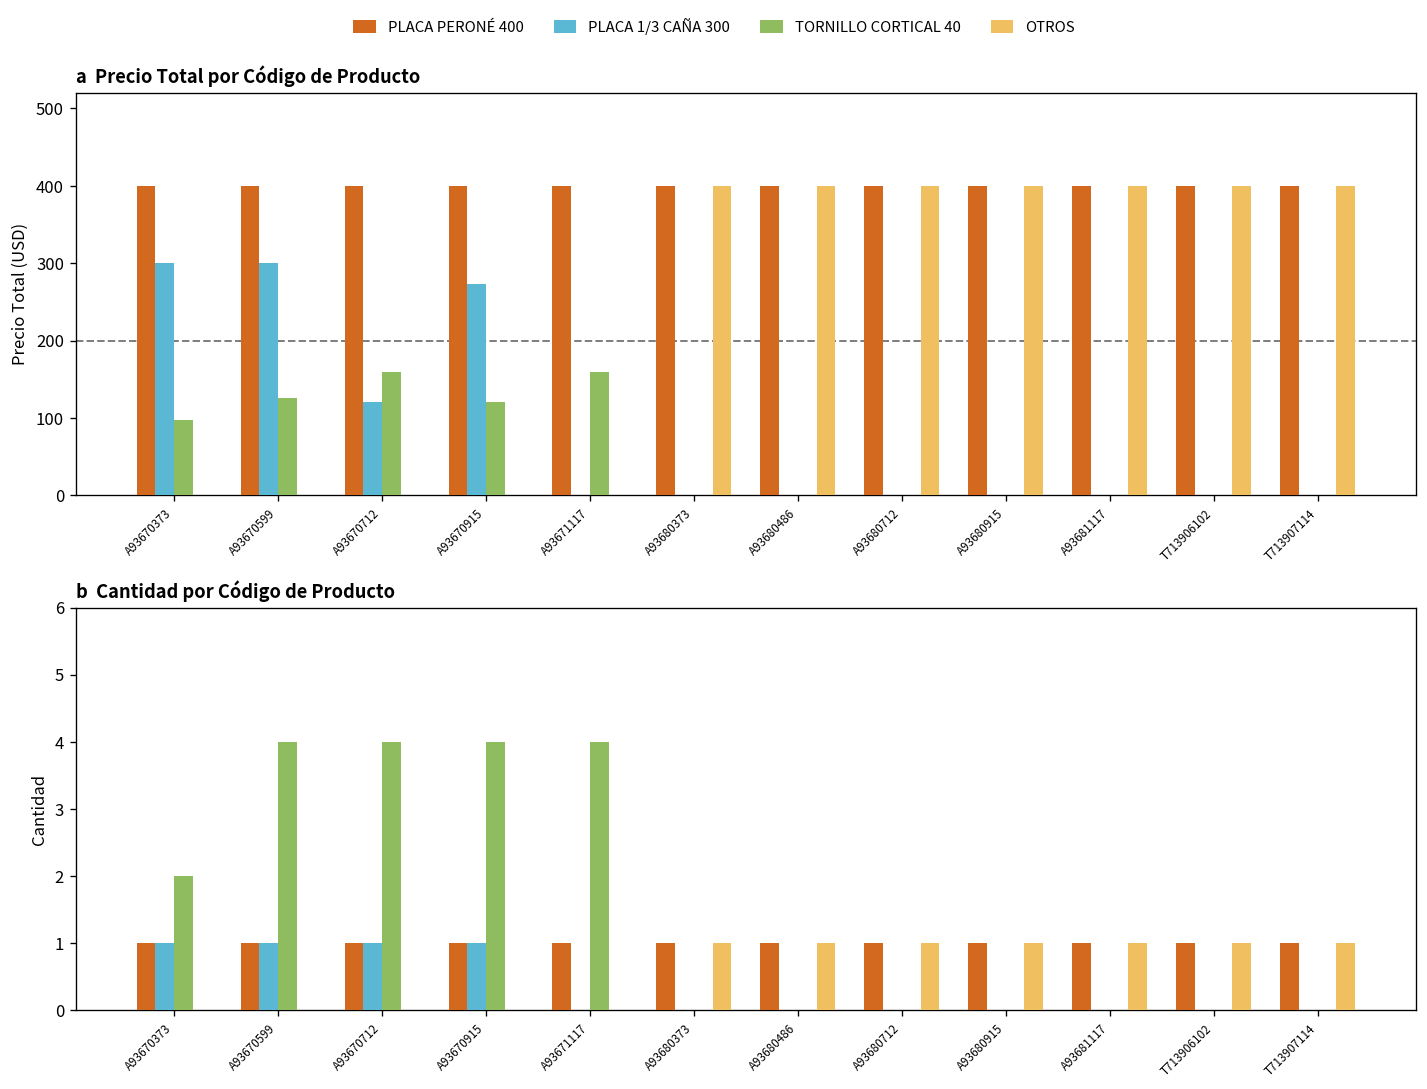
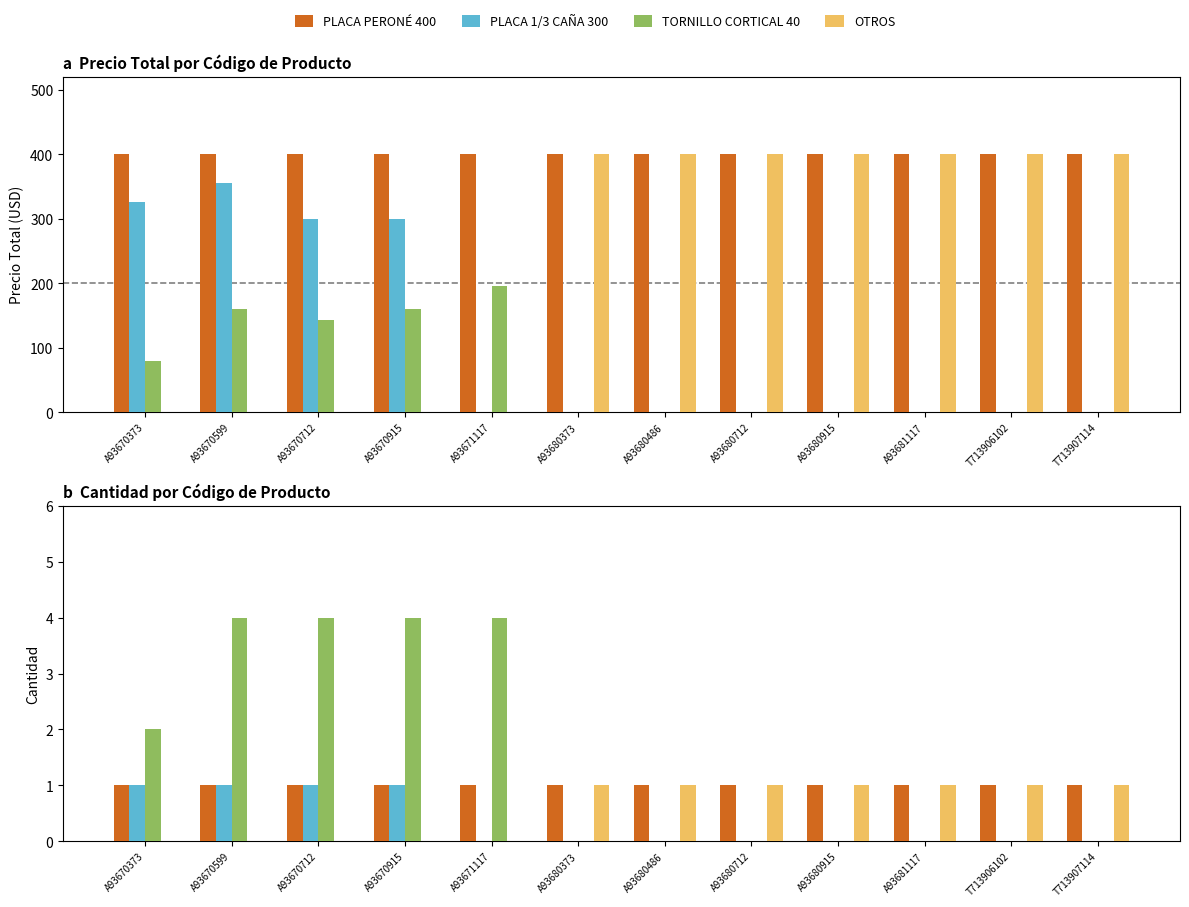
  {
    "a Precio Total por Código de Producto": {
      "PLACA PERONÉ 400": {
        "A93670373": 400,
        "A93670599": 400,
        "A93670712": 400,
        "A93670915": 400,
        "A93671117": 400,
        "A93680373": 400,
        "A93680486": 400,
        "A93680712": 400,
        "A93680915": 400,
        "A93681117": 400,
        "T713906102": 400,
        "T713907114": 400
      },
      "PLACA 1/3 CAÑA 300": {
-       "A93670373": 300,
-       "A93670599": 300,
-       "A93670712": 120,
-       "A93670915": 270,
+       "A93670373": 330,
+       "A93670599": 360,
+       "A93670712": 300,
+       "A93670915": 300,
        "A93671117": 0,
        "A93680373": 0,
        "A93680486": 0,
        "A93680712": 0,
        "A93680915": 0,
        "A93681117": 0,
        "T713906102": 0,
        "T713907114": 0
      },
      "TORNILLO CORTICAL 40": {
-       "A93670373": 100,
-       "A93670599": 130,
-       "A93670712": 160,
-       "A93670915": 120,
-       "A93671117": 160,
+       "A93670373": 80,
+       "A93670599": 160,
+       "A93670712": 140,
+       "A93670915": 160,
+       "A93671117": 200,
        "A93680373": 0,
        "A93680486": 0,
        "A93680712": 0,
        "A93680915": 0,
        "A93681117": 0,
        "T713906102": 0,
        "T713907114": 0
      },
      "OTROS": {
        "A93670373": 0,
        "A93670599": 0,
        "A93670712": 0,
        "A93670915": 0,
        "A93671117": 0,
        "A93680373": 400,
        "A93680486": 400,
        "A93680712": 400,
        "A93680915": 400,
        "A93681117": 400,
        "T713906102": 400,
        "T713907114": 400
      }
    },
    "b Cantidad por Código de Producto": {
      "PLACA PERONÉ 400": {
        "A93670373": 1.0,
        "A93670599": 1.0,
        "A93670712": 1.0,
        "A93670915": 1.0,
        "A93671117": 1.0,
        "A93680373": 1.0,
        "A93680486": 1.0,
        "A93680712": 1.0,
        "A93680915": 1.0,
        "A93681117": 1.0,
        "T713906102": 1.0,
        "T713907114": 1.0
      },
      "PLACA 1/3 CAÑA 300": {
        "A93670373": 1.0,
        "A93670599": 1.0,
        "A93670712": 1.0,
        "A93670915": 1.0,
        "A93671117": 0.0,
        "A93680373": 0.0,
        "A93680486": 0.0,
        "A93680712": 0.0,
        "A93680915": 0.0,
        "A93681117": 0.0,
        "T713906102": 0.0,
        "T713907114": 0.0
      },
      "TORNILLO CORTICAL 40": {
        "A93670373": 2.0,
        "A93670599": 4.0,
        "A93670712": 4.0,
        "A93670915": 4.0,
        "A93671117": 4.0,
        "A93680373": 0.0,
        "A93680486": 0.0,
        "A93680712": 0.0,
        "A93680915": 0.0,
        "A93681117": 0.0,
        "T713906102": 0.0,
        "T713907114": 0.0
      },
      "OTROS": {
        "A93670373": 0.0,
        "A93670599": 0.0,
        "A93670712": 0.0,
        "A93670915": 0.0,
        "A93671117": 0.0,
        "A93680373": 1.0,
        "A93680486": 1.0,
        "A93680712": 1.0,
        "A93680915": 1.0,
        "A93681117": 1.0,
        "T713906102": 1.0,
        "T713907114": 1.0
      }
    }
  }
